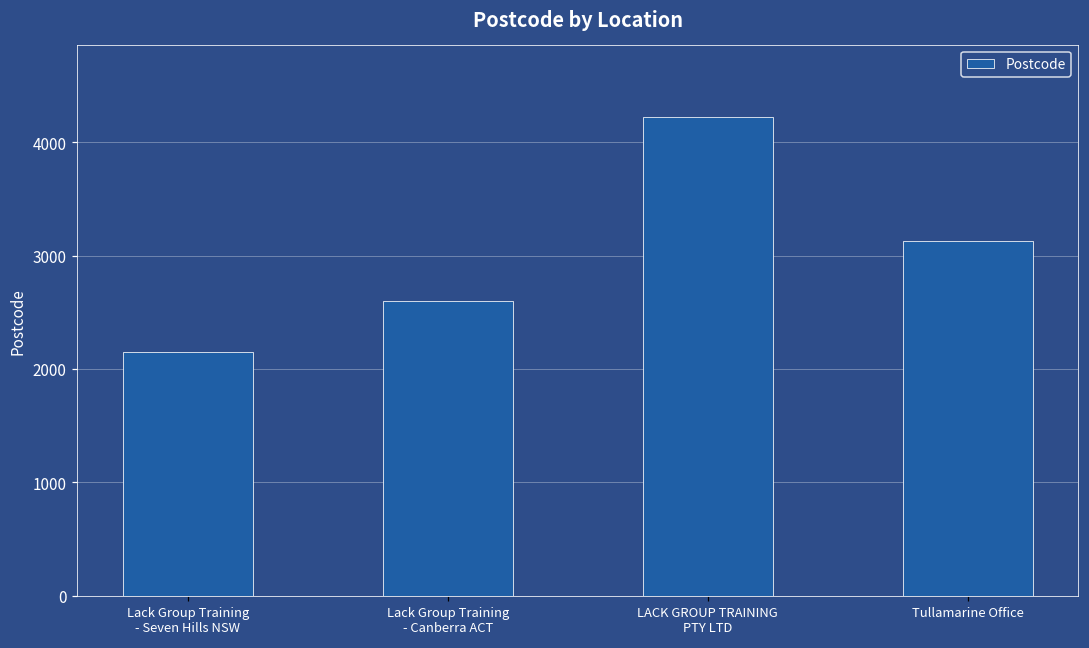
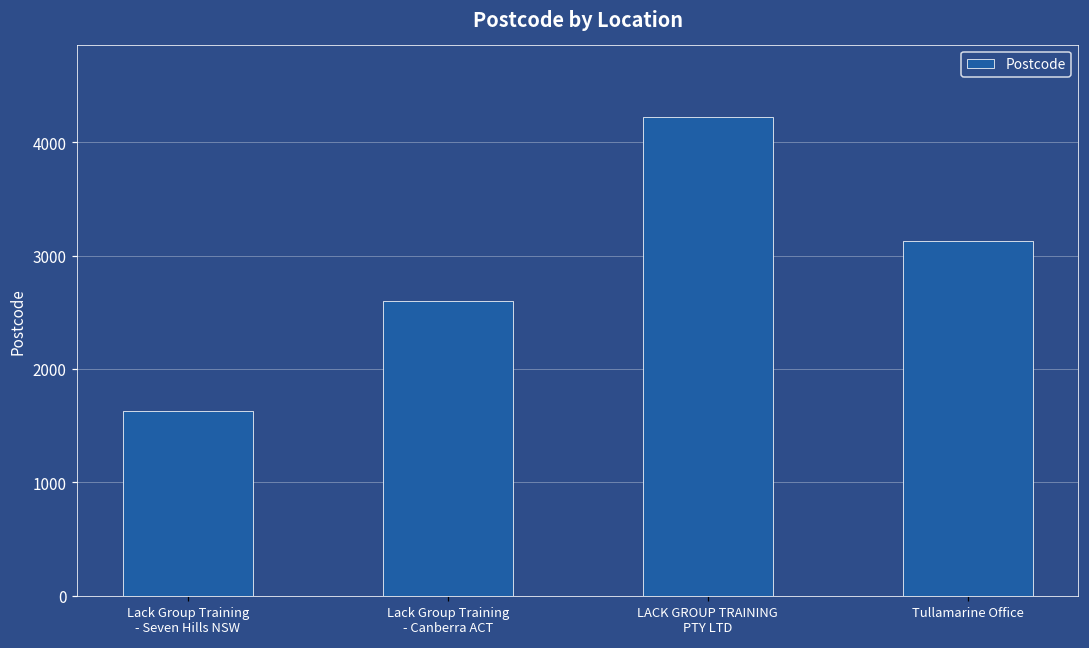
  {
-   "Lack Group Training - Seven Hills NSW": 2150,
+   "Lack Group Training - Seven Hills NSW": 1630,
    "Lack Group Training - Canberra ACT": 2600,
    "LACK GROUP TRAINING PTY LTD": 4230,
    "Tullamarine Office": 3130
  }
